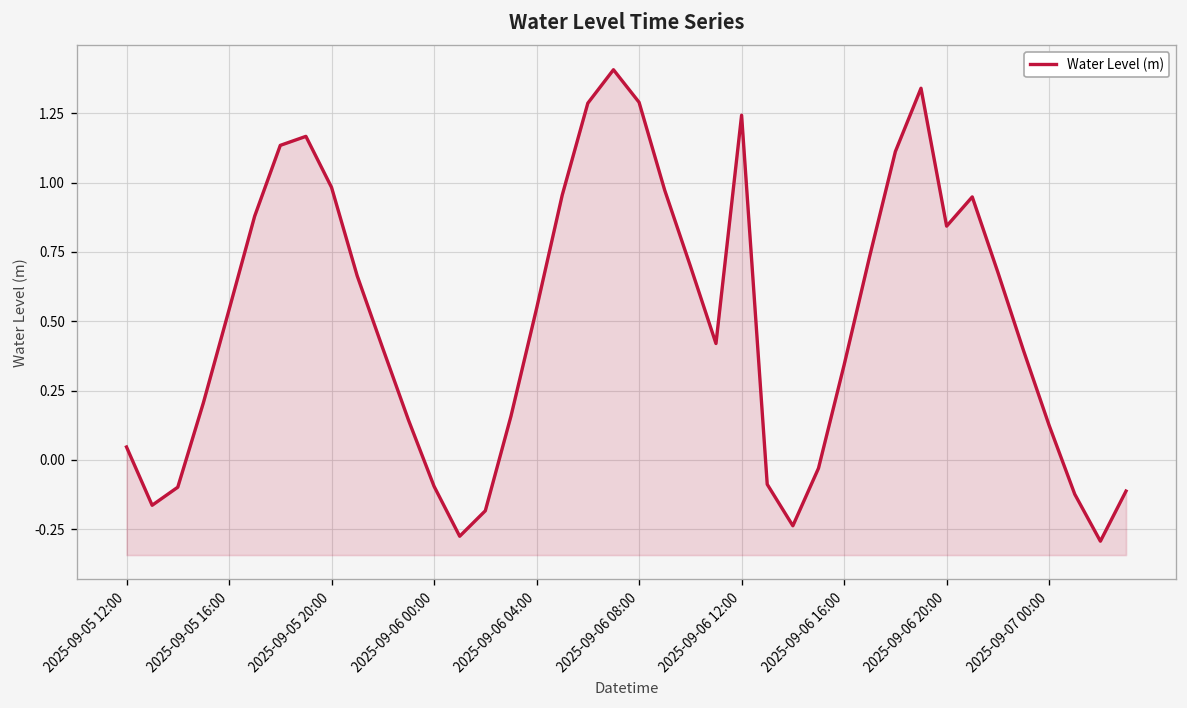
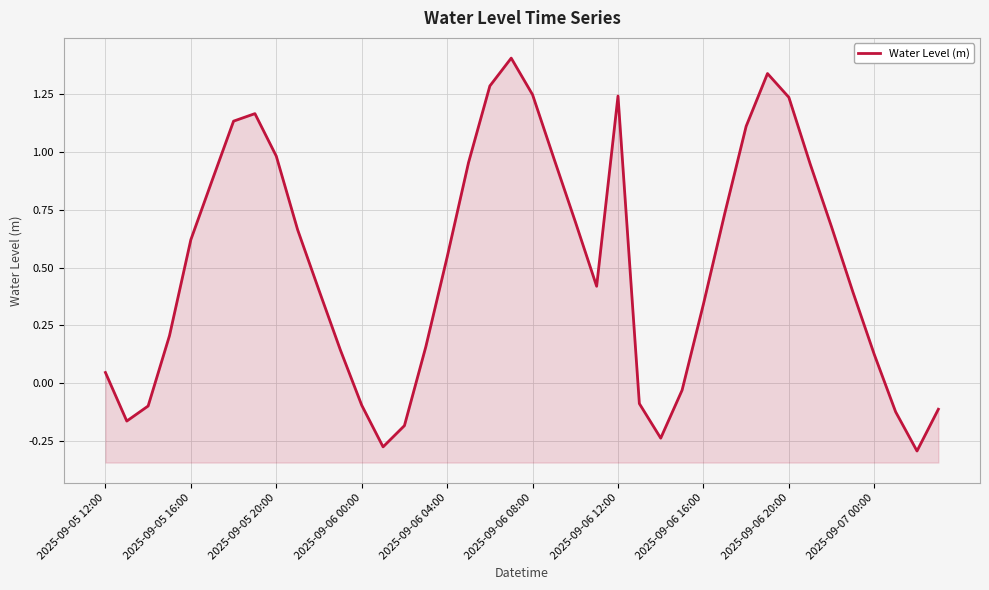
  {
    "2025-09-05 12:00": 0.05,
-   "2025-09-05 16:00": 0.54,
+   "2025-09-05 16:00": 0.62,
    "2025-09-05 20:00": 0.98,
    "2025-09-06 00:00": -0.10,
    "2025-09-06 04:00": 0.55,
-   "2025-09-06 08:00": 1.29,
+   "2025-09-06 08:00": 1.25,
    "2025-09-06 12:00": 1.24,
    "2025-09-06 16:00": 0.34,
-   "2025-09-06 20:00": 0.84,
+   "2025-09-06 20:00": 1.24,
    "2025-09-07 00:00": 0.12
  }
